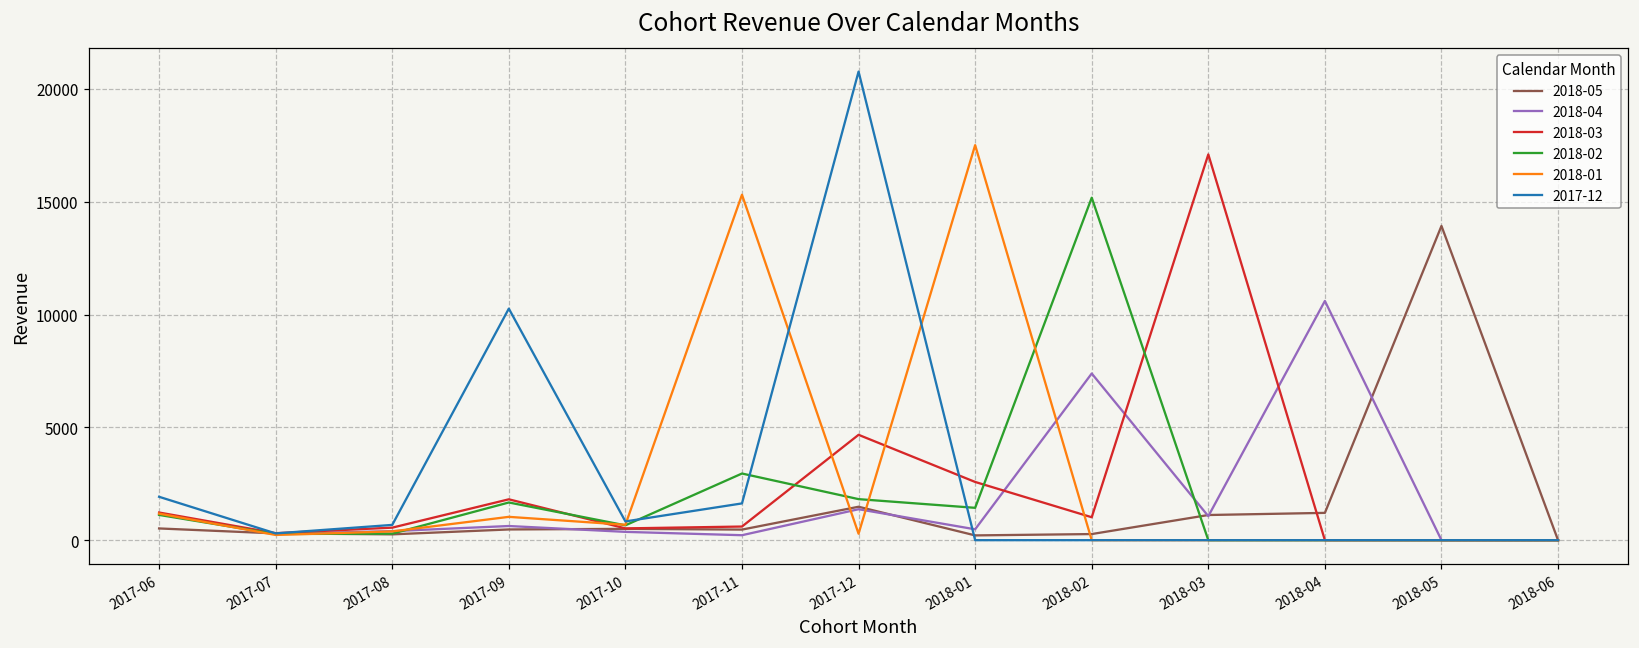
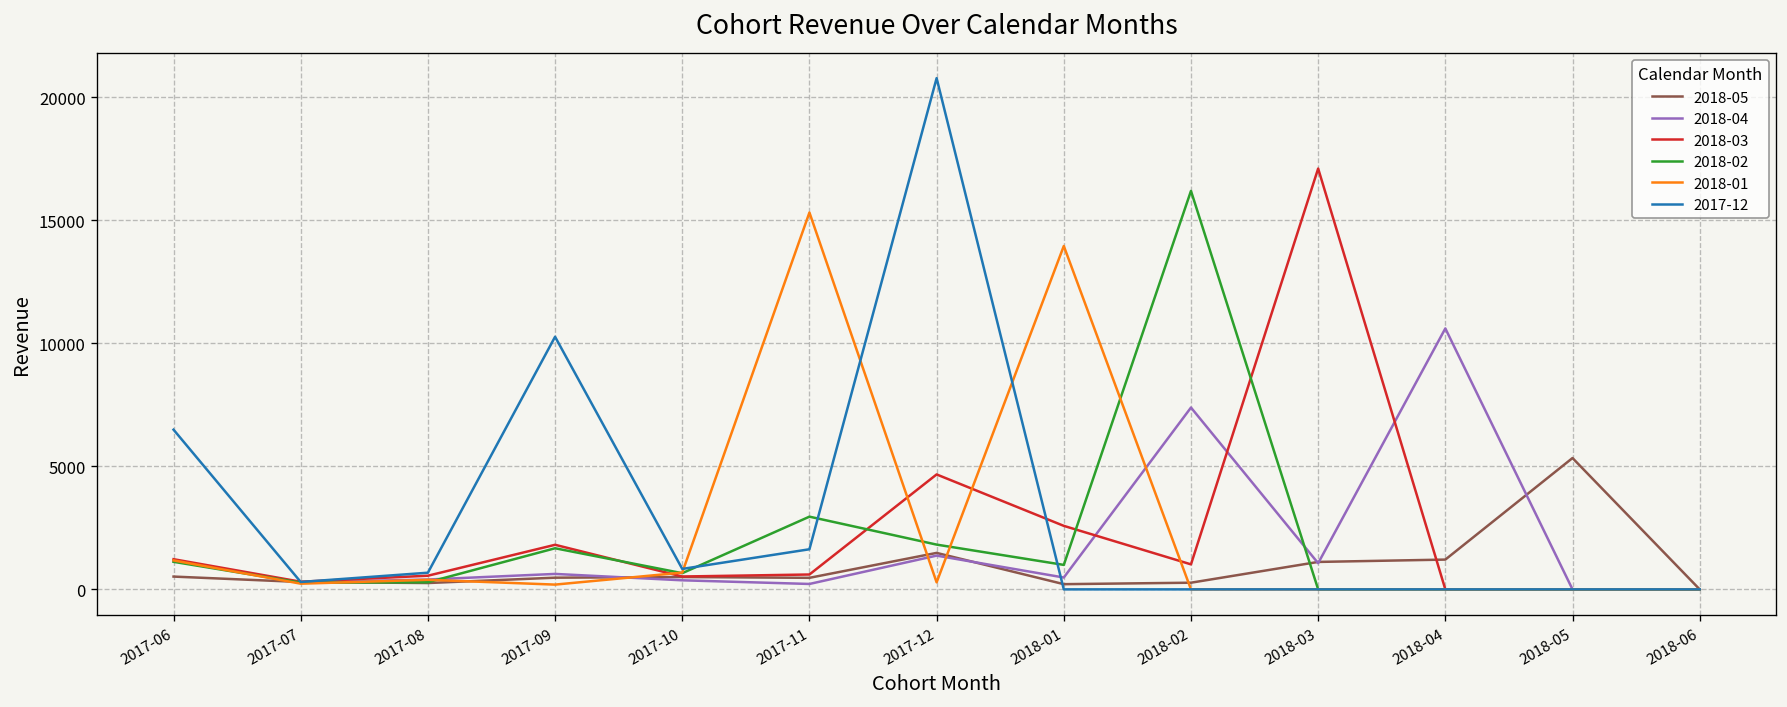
  {
    "2018-05": {
      "2017-06": 500,
      "2017-09": 500,
      "2017-11": 500,
      "2018-01": 200,
      "2018-02": 300,
      "2018-04": 1200,
-     "2018-05": 13900
+     "2018-05": 5300
    },
    "2018-04": {
      "2017-09": 600,
      "2017-10": 400,
      "2017-11": 200,
      "2018-01": 500,
      "2018-02": 7400,
      "2018-04": 10600
    },
    "2018-03": {
      "2017-09": 1800,
      "2017-11": 600,
      "2017-12": 4700,
      "2018-01": 2600,
      "2018-02": 1000,
      "2018-03": 17100
    },
    "2018-02": {
      "2017-09": 1700,
      "2017-11": 3000,
      "2017-12": 1800,
-     "2018-01": 1400,
-     "2018-02": 15200
+     "2018-01": 1000,
+     "2018-02": 16200
    },
    "2018-01": {
-     "2017-09": 1000,
+     "2017-09": 200,
      "2017-11": 15300,
      "2017-12": 300,
-     "2018-01": 17500
+     "2018-01": 13900
    },
    "2017-12": {
-     "2017-06": 1900,
+     "2017-06": 6500,
      "2017-09": 10300,
      "2017-10": 800,
      "2017-11": 1600,
      "2017-12": 20800,
      "2018-01": 0
    }
  }
